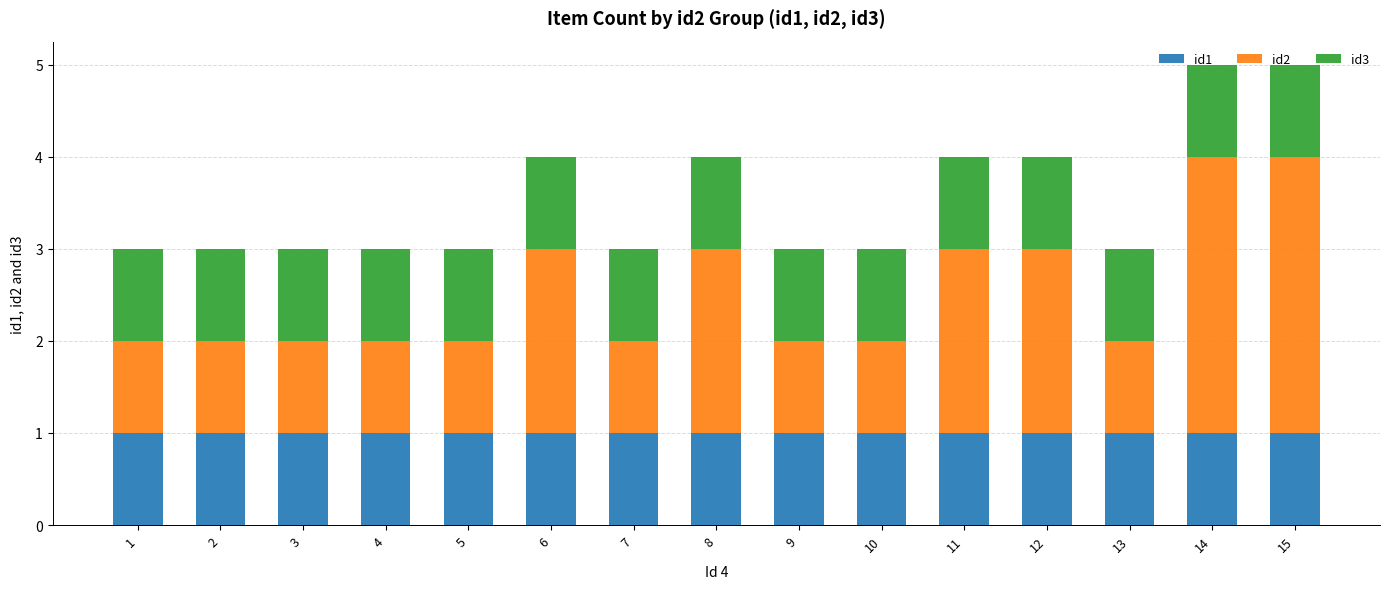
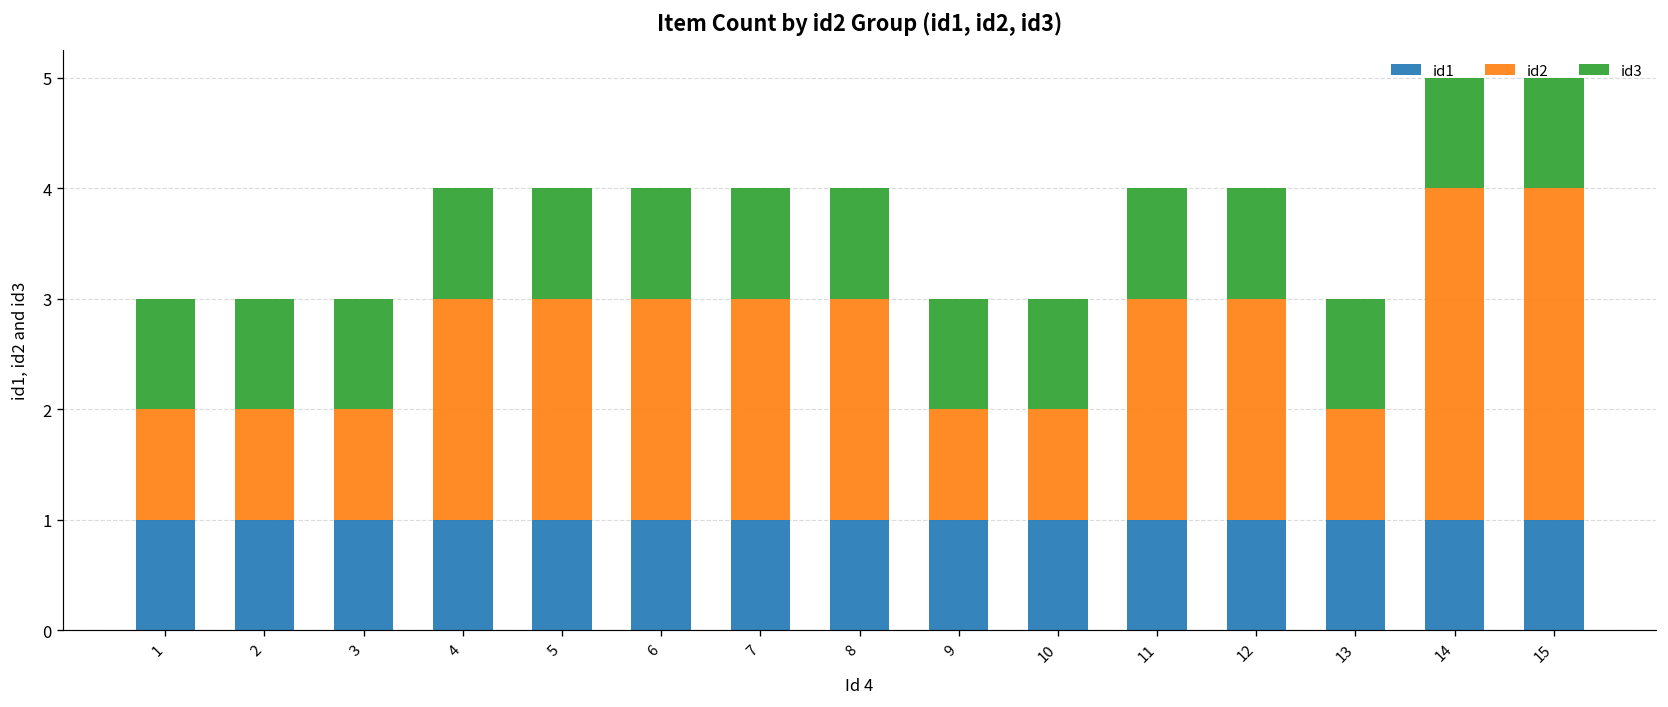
  {
    "id1": {
      "1": 1,
      "2": 1,
      "3": 1,
      "4": 1,
      "5": 1,
      "6": 1,
      "7": 1,
      "8": 1,
      "9": 1,
      "10": 1,
      "11": 1,
      "12": 1,
      "13": 1,
      "14": 1,
      "15": 1
    },
    "id2": {
-     "4": 1,
-     "5": 1,
-     "7": 1
+     "4": 2,
+     "5": 2,
+     "7": 2
    }
  }
